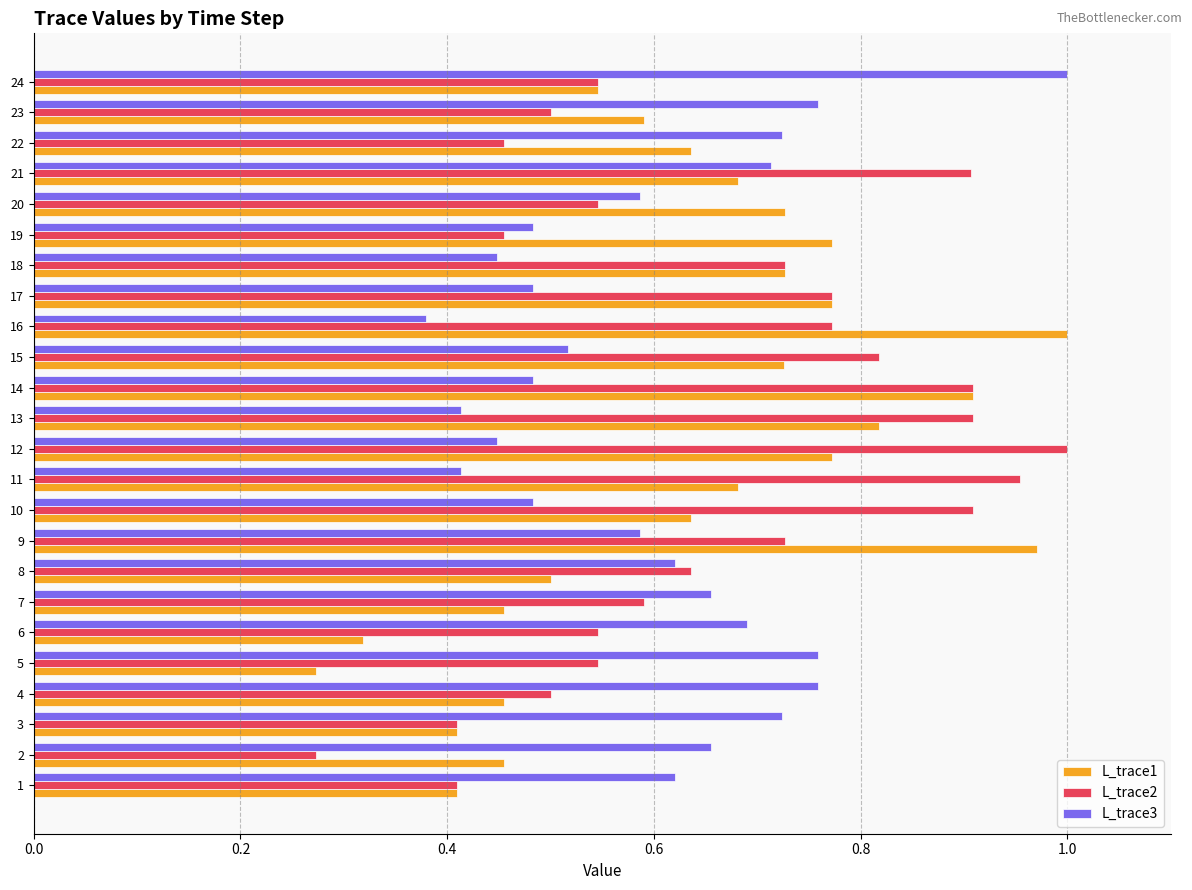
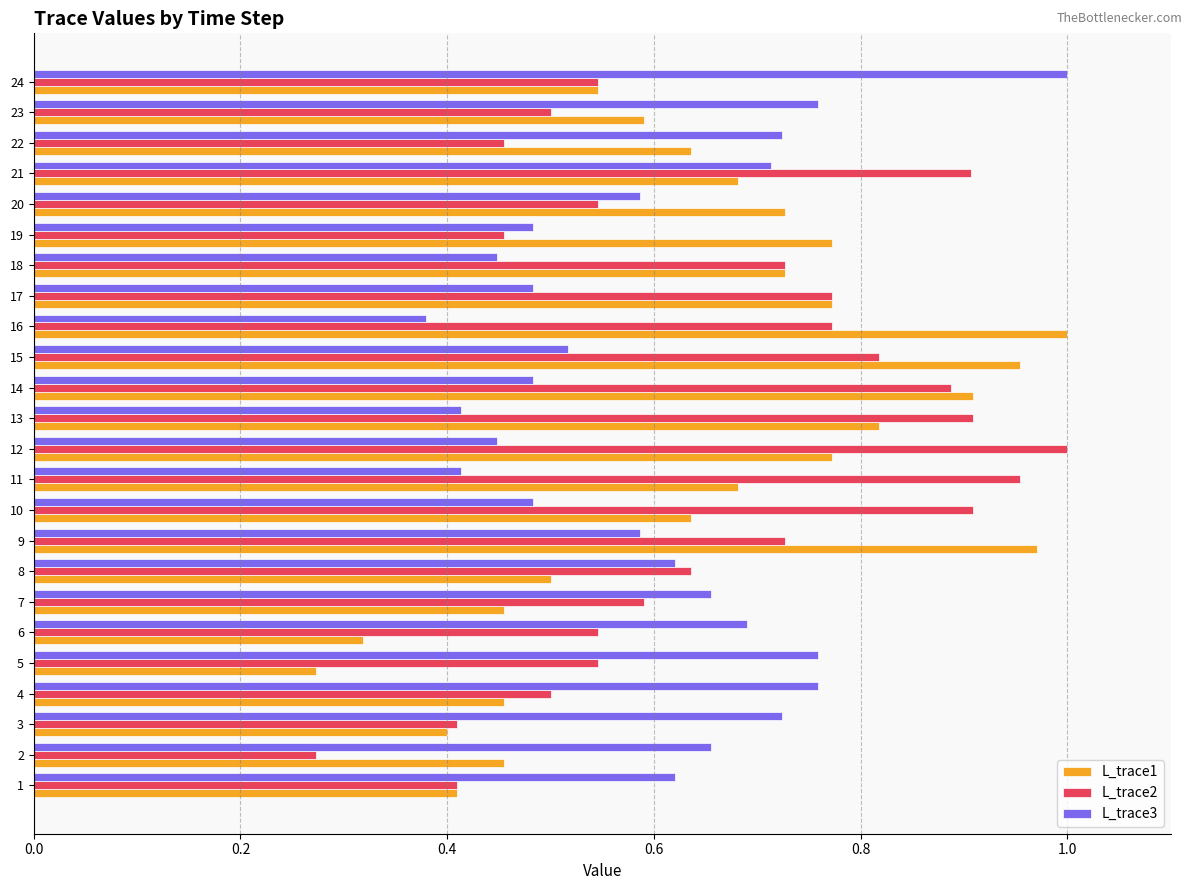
  {
    "L_trace1": {
      "24": 0.545,
      "23": 0.591,
      "22": 0.636,
      "21": 0.682,
      "20": 0.727,
      "19": 0.773,
      "18": 0.727,
      "17": 0.773,
      "16": 1.000,
-     "15": 0.726,
+     "15": 0.955,
      "14": 0.909,
      "13": 0.818,
      "12": 0.773,
      "11": 0.682,
      "10": 0.636,
      "9": 0.970,
      "8": 0.500,
      "7": 0.455,
      "6": 0.318,
      "5": 0.273,
      "4": 0.455,
-     "3": 0.409,
+     "3": 0.400,
      "2": 0.455,
      "1": 0.409
    },
    "L_trace2": {
      "24": 0.545,
      "23": 0.500,
      "22": 0.455,
      "21": 0.907,
      "20": 0.545,
      "19": 0.455,
      "18": 0.727,
      "17": 0.773,
      "16": 0.773,
      "15": 0.818,
-     "14": 0.909,
+     "14": 0.888,
      "13": 0.909,
      "12": 1.000,
      "11": 0.955,
      "10": 0.909,
      "9": 0.727,
      "8": 0.636,
      "7": 0.591,
      "6": 0.545,
      "5": 0.545,
      "4": 0.500,
      "3": 0.409,
      "2": 0.273,
      "1": 0.409
    },
    "L_trace3": {
      "24": 1.000,
      "23": 0.759,
      "22": 0.724,
      "21": 0.713,
      "20": 0.586,
      "19": 0.483,
      "18": 0.448,
      "17": 0.483,
      "16": 0.379,
      "15": 0.517,
      "14": 0.483,
      "13": 0.414,
      "12": 0.448,
      "11": 0.414,
      "10": 0.483,
      "9": 0.586,
      "8": 0.621,
      "7": 0.655,
      "6": 0.690,
      "5": 0.759,
      "4": 0.759,
      "3": 0.724,
      "2": 0.655,
      "1": 0.621
    }
  }
